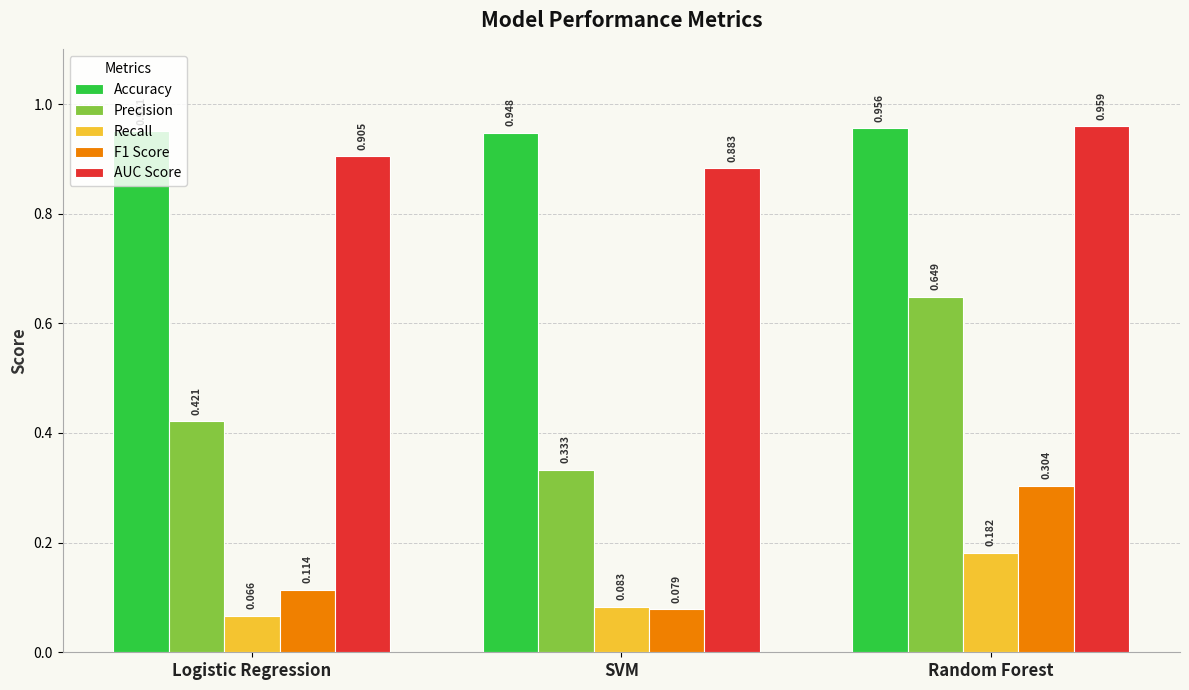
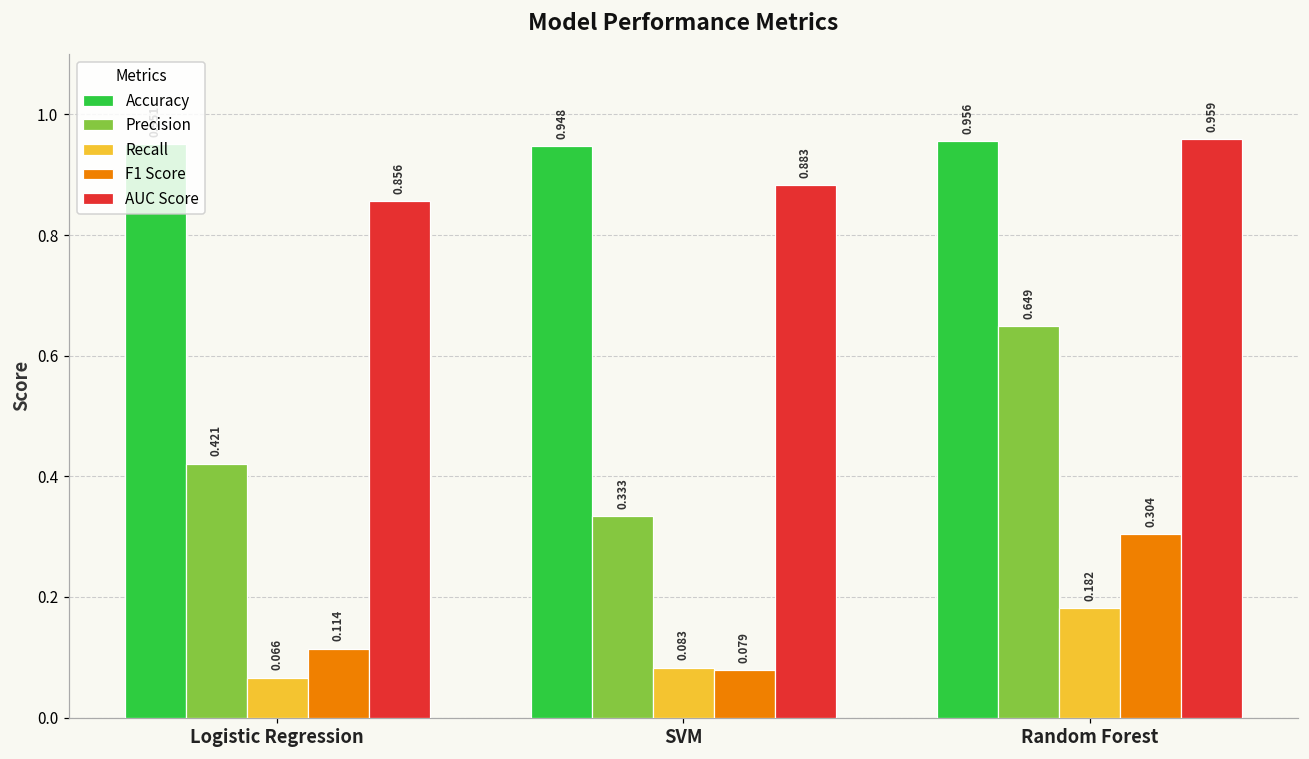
  {
    "Accuracy": {
      "SVM": 0.948,
      "Random Forest": 0.956
    },
    "Precision": {
      "Logistic Regression": 0.421,
      "SVM": 0.333,
      "Random Forest": 0.649
    },
    "Recall": {
      "Logistic Regression": 0.066,
      "SVM": 0.083,
      "Random Forest": 0.182
    },
    "F1 Score": {
      "Logistic Regression": 0.114,
      "SVM": 0.079,
      "Random Forest": 0.304
    },
    "AUC Score": {
-     "Logistic Regression": 0.905,
+     "Logistic Regression": 0.856,
      "SVM": 0.883,
      "Random Forest": 0.959
    }
  }
